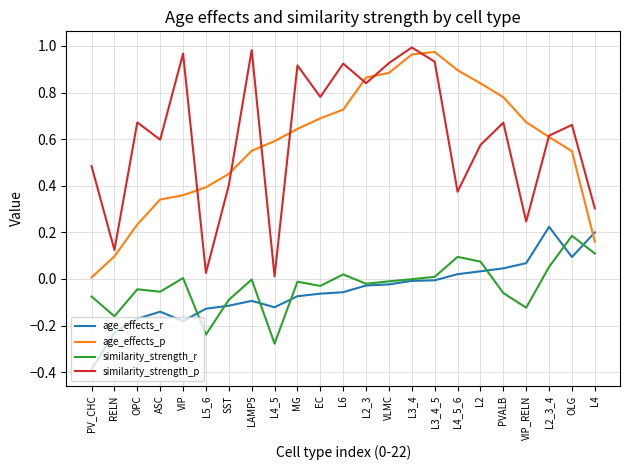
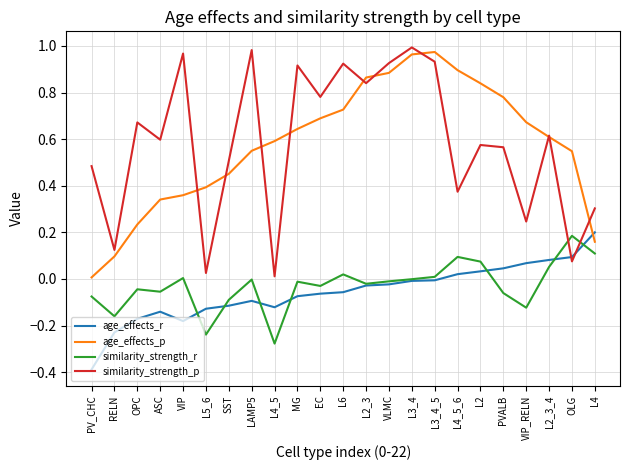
  {
    "age_effects_r": {
      "ASC": -0.14,
      "L5_6": -0.13,
      "SST": -0.11,
      "LAMP5": -0.09,
      "L4_5": -0.12,
      "MG": -0.07,
      "EC": -0.06,
      "L6": -0.06,
      "VLMC": -0.02,
      "L3_4_5": -0.01,
      "L4_5_6": 0.02,
      "L2": 0.03,
      "PVALB": 0.05,
      "VIP_RELN": 0.07,
-     "L2_3_4": 0.22,
+     "L2_3_4": 0.08,
      "OLG": 0.09,
      "L4": 0.20
    },
    "age_effects_p": {
      "PV_CHC": 0.01,
      "RELN": 0.10,
      "OPC": 0.23,
      "ASC": 0.34,
      "VIP": 0.36,
      "L5_6": 0.39,
      "SST": 0.45,
      "LAMP5": 0.55,
      "L4_5": 0.59,
      "MG": 0.64,
      "EC": 0.69,
      "L6": 0.73,
      "L2_3": 0.86,
      "VLMC": 0.88,
      "L3_4": 0.96,
      "L3_4_5": 0.97,
      "L4_5_6": 0.90,
      "L2": 0.84,
      "PVALB": 0.78,
      "VIP_RELN": 0.67,
      "OLG": 0.55,
      "L4": 0.16
    },
    "similarity_strength_r": {
      "PV_CHC": -0.08,
      "RELN": -0.16,
      "OPC": -0.04,
      "ASC": -0.05,
      "VIP": 0.00,
      "L5_6": -0.24,
      "SST": -0.09,
      "LAMP5": 0.00,
      "L4_5": -0.28,
      "MG": -0.01,
      "EC": -0.03,
      "L6": 0.02,
      "VLMC": -0.01,
      "L3_4_5": 0.01,
      "L4_5_6": 0.09,
      "L2": 0.07,
      "PVALB": -0.06,
      "VIP_RELN": -0.12,
      "L2_3_4": 0.05,
      "OLG": 0.19,
      "L4": 0.11
    },
    "similarity_strength_p": {
      "PV_CHC": 0.48,
      "RELN": 0.12,
      "OPC": 0.67,
      "ASC": 0.60,
      "VIP": 0.97,
      "L5_6": 0.03,
-     "SST": 0.40,
+     "SST": 0.51,
      "LAMP5": 0.98,
      "L4_5": 0.01,
      "MG": 0.92,
      "EC": 0.78,
      "L6": 0.92,
      "L2_3": 0.84,
      "VLMC": 0.93,
      "L3_4": 0.99,
      "L3_4_5": 0.93,
      "L4_5_6": 0.37,
      "L2": 0.57,
-     "PVALB": 0.67,
+     "PVALB": 0.57,
      "VIP_RELN": 0.25,
-     "OLG": 0.66,
+     "OLG": 0.08,
      "L4": 0.30
    }
  }
